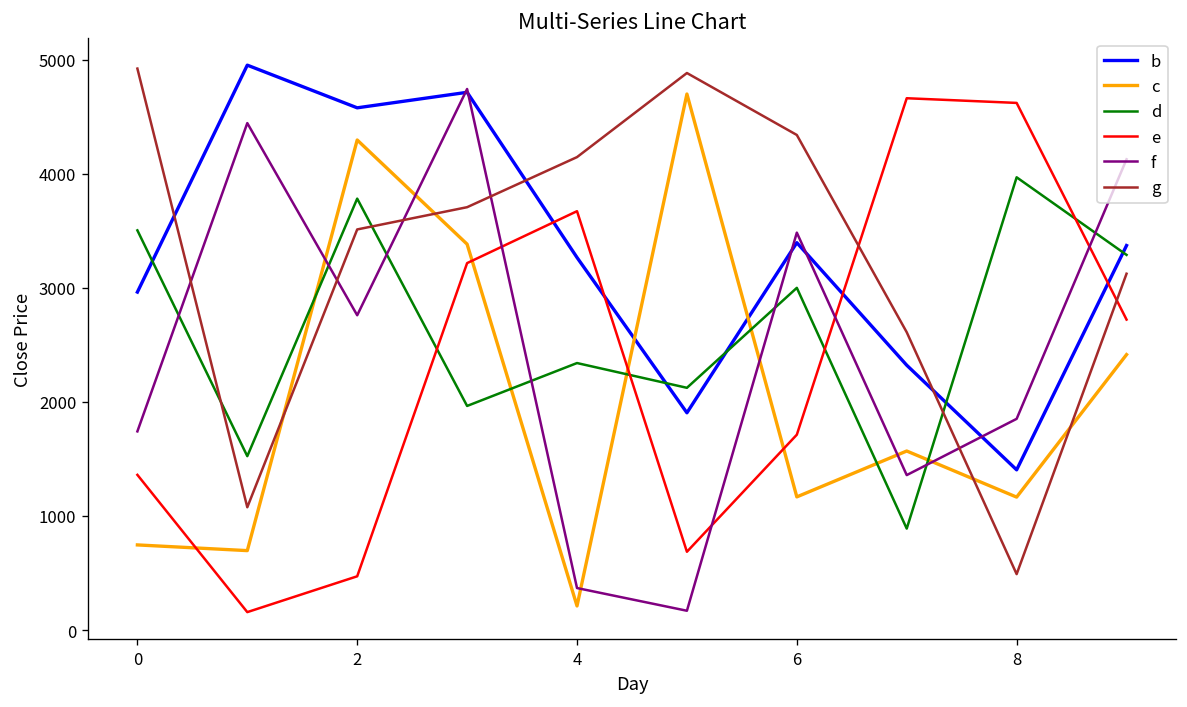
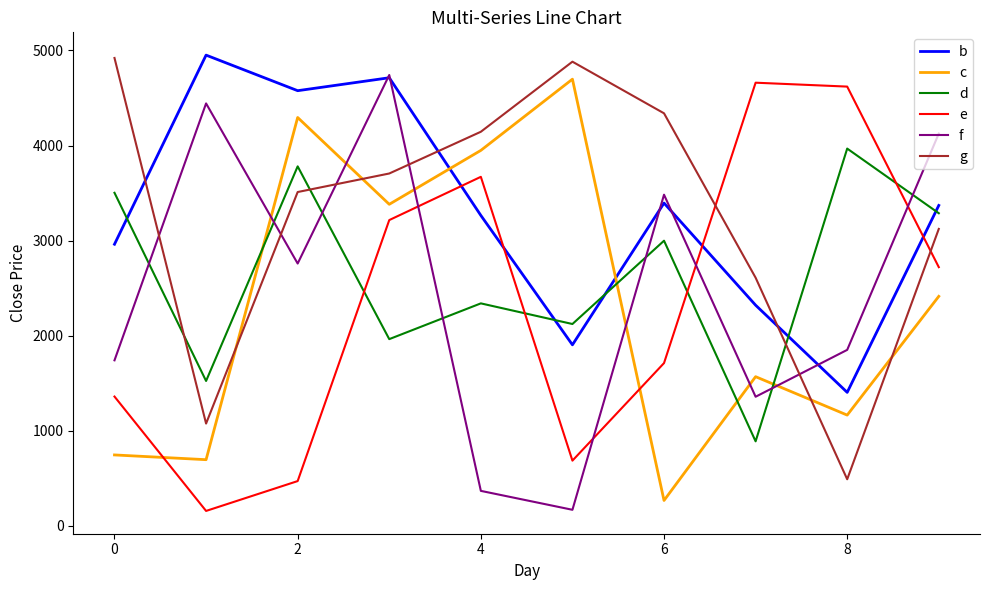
  {
    "b": {
      "0": 3000,
      "2": 4600,
      "4": 3300,
      "6": 3400,
      "8": 1400
    },
    "c": {
      "0": 700,
      "2": 4300,
-     "4": 200,
-     "6": 1200,
+     "4": 3900,
+     "6": 300,
      "8": 1200
    },
    "d": {
      "0": 3500,
      "2": 3800,
      "4": 2300,
      "6": 3000,
      "8": 4000
    },
    "e": {
      "0": 1400,
      "2": 500,
      "4": 3700,
      "6": 1700,
      "8": 4600
    },
    "f": {
      "0": 1700,
      "2": 2800,
      "4": 400,
      "6": 3500,
      "8": 1900
    },
    "g": {
      "0": 4900,
      "2": 3500,
      "4": 4100,
      "6": 4300,
      "8": 500
    }
  }
